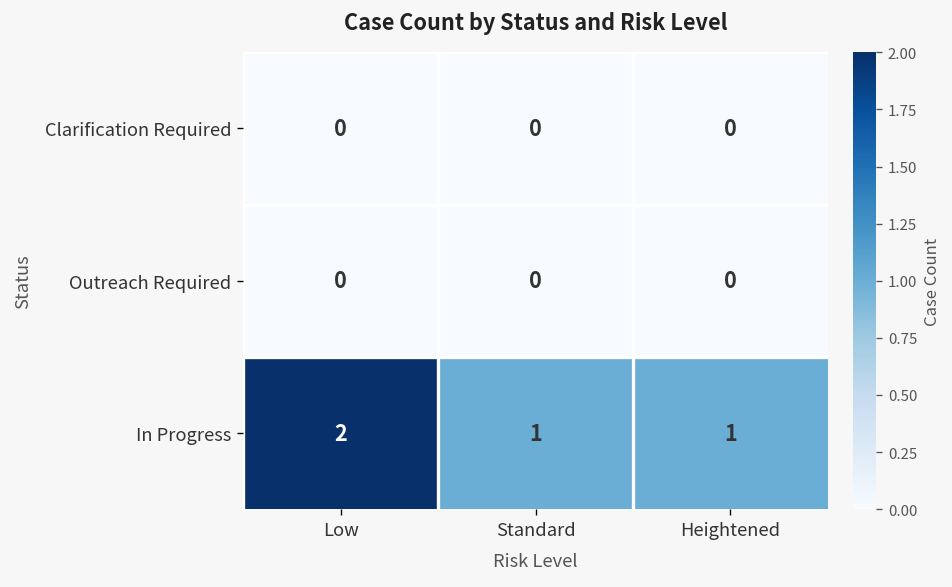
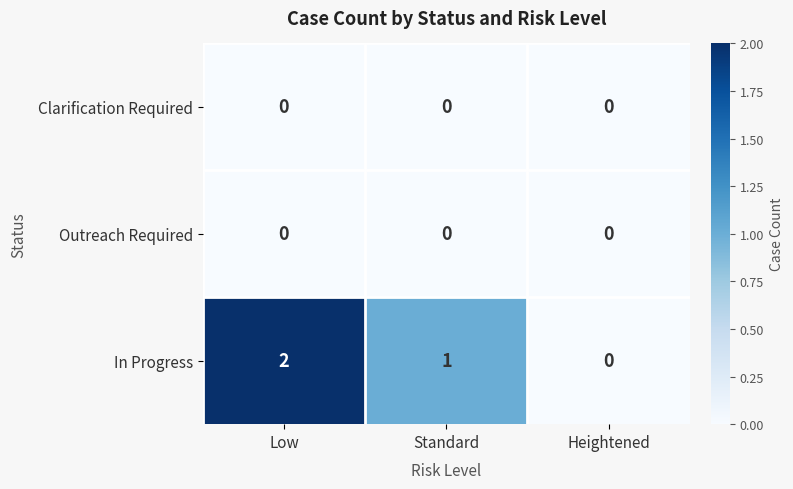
  {
    "Clarification Required": {
      "Low": 0,
      "Standard": 0,
      "Heightened": 0
    },
    "Outreach Required": {
      "Low": 0,
      "Standard": 0,
      "Heightened": 0
    },
    "In Progress": {
      "Low": 2,
      "Standard": 1,
-     "Heightened": 1
+     "Heightened": 0
    }
  }
